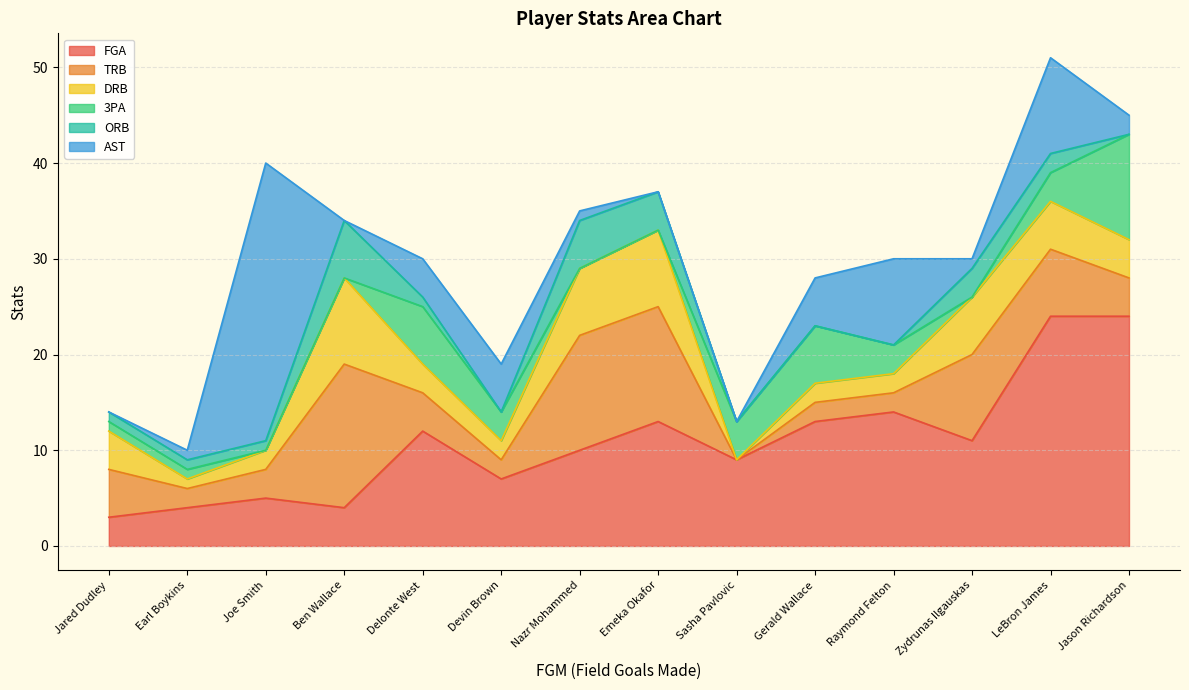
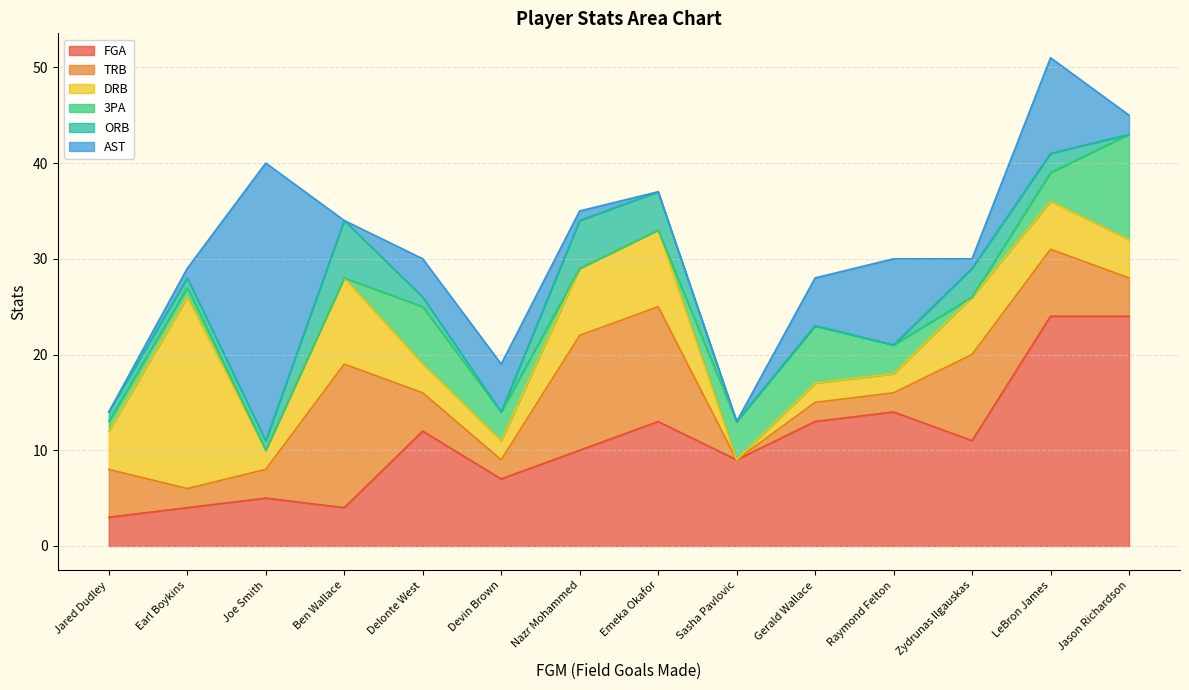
  {
    "DRB": {
      "Jared Dudley": 4,
-     "Earl Boykins": 1,
+     "Earl Boykins": 20,
      "Delonte West": 3,
      "Devin Brown": 2,
      "Gerald Wallace": 2,
      "Raymond Felton": 2,
      "LeBron James": 5,
      "Jason Richardson": 4
    },
    "AST": {
      "Earl Boykins": 1,
      "Joe Smith": 29,
      "Delonte West": 4,
      "Devin Brown": 5,
      "Nazr Mohammed": 1,
      "Gerald Wallace": 5,
      "Raymond Felton": 9,
      "Zydrunas Ilgauskas": 1,
      "LeBron James": 10,
      "Jason Richardson": 2
    }
  }
